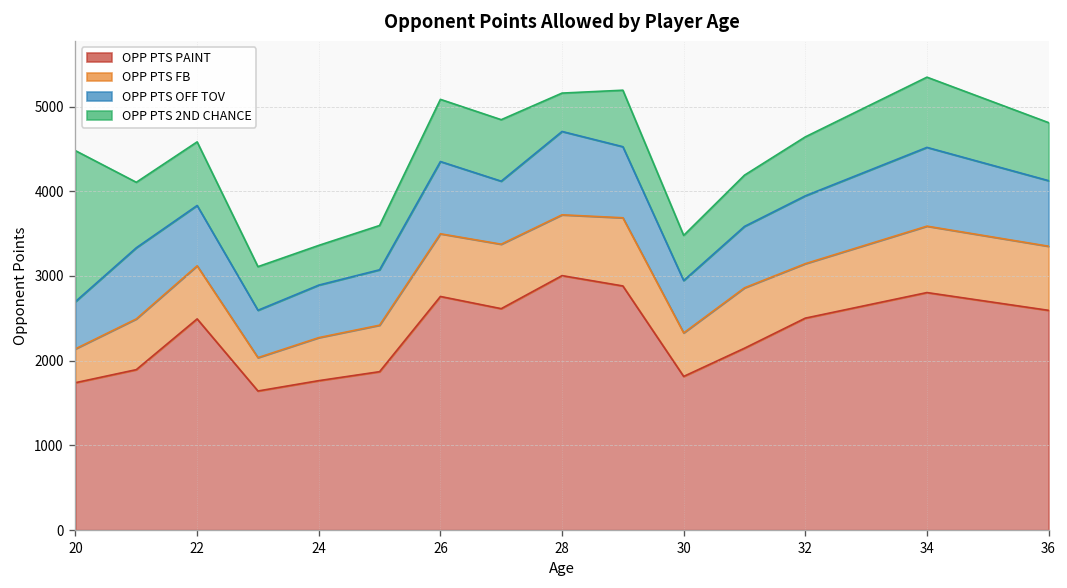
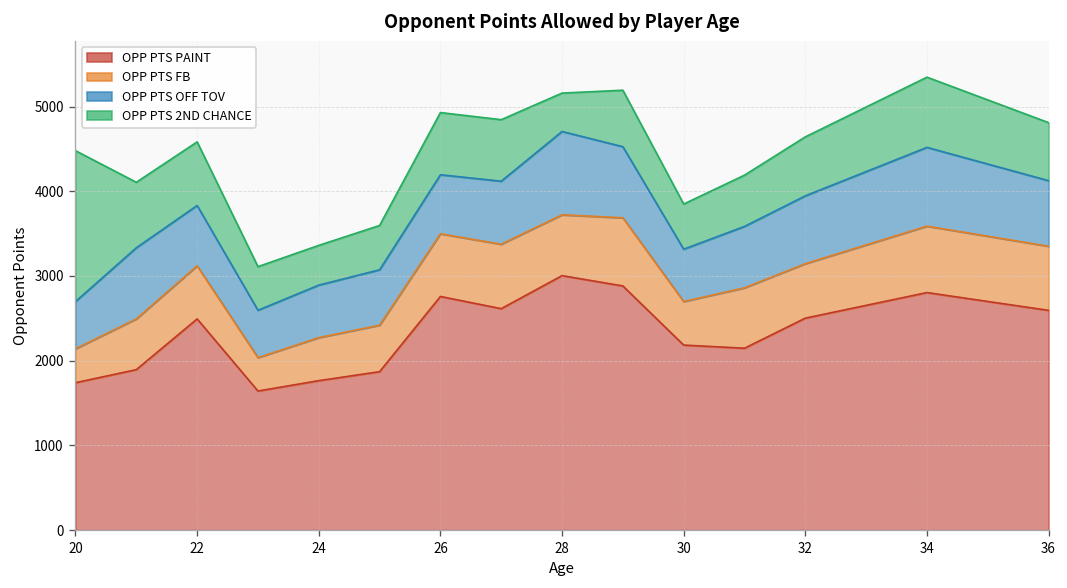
  {
    "OPP PTS PAINT": {
      "20": 1700,
      "22": 2500,
      "24": 1800,
      "26": 2800,
      "28": 3000,
-     "30": 1800,
+     "30": 2200,
      "32": 2500,
      "34": 2800,
      "36": 2600
    },
    "OPP PTS FB": {
      "20": 400,
      "22": 600,
      "24": 500,
      "26": 700,
      "28": 700,
      "30": 500,
      "32": 600,
      "34": 800,
      "36": 800
    },
    "OPP PTS OFF TOV": {
      "20": 600,
      "22": 700,
      "24": 600,
-     "26": 900,
+     "26": 700,
      "28": 1000,
      "30": 600,
      "32": 800,
      "34": 900,
      "36": 800
    },
    "OPP PTS 2ND CHANCE": {
      "20": 1800,
      "22": 800,
      "24": 500,
      "26": 700,
      "28": 500,
      "30": 500,
      "32": 700,
      "34": 800,
      "36": 700
    }
  }
